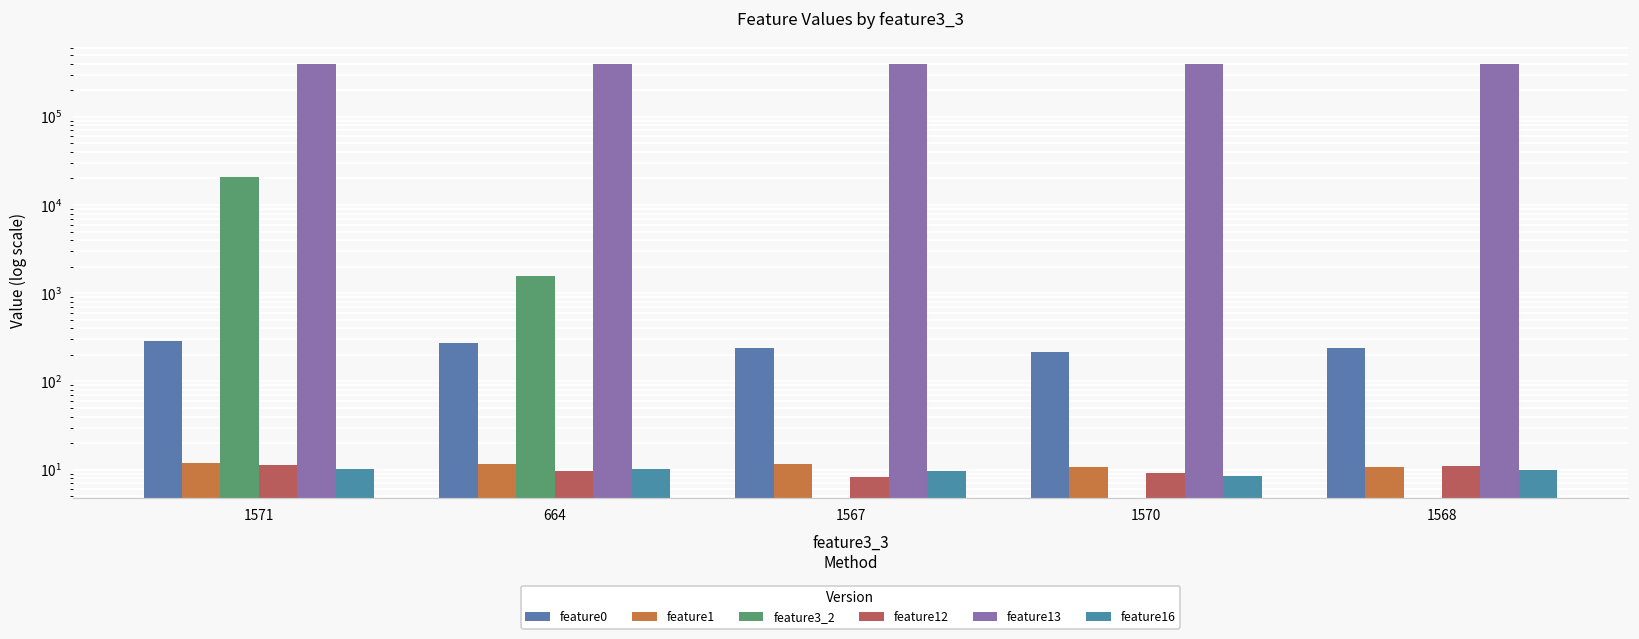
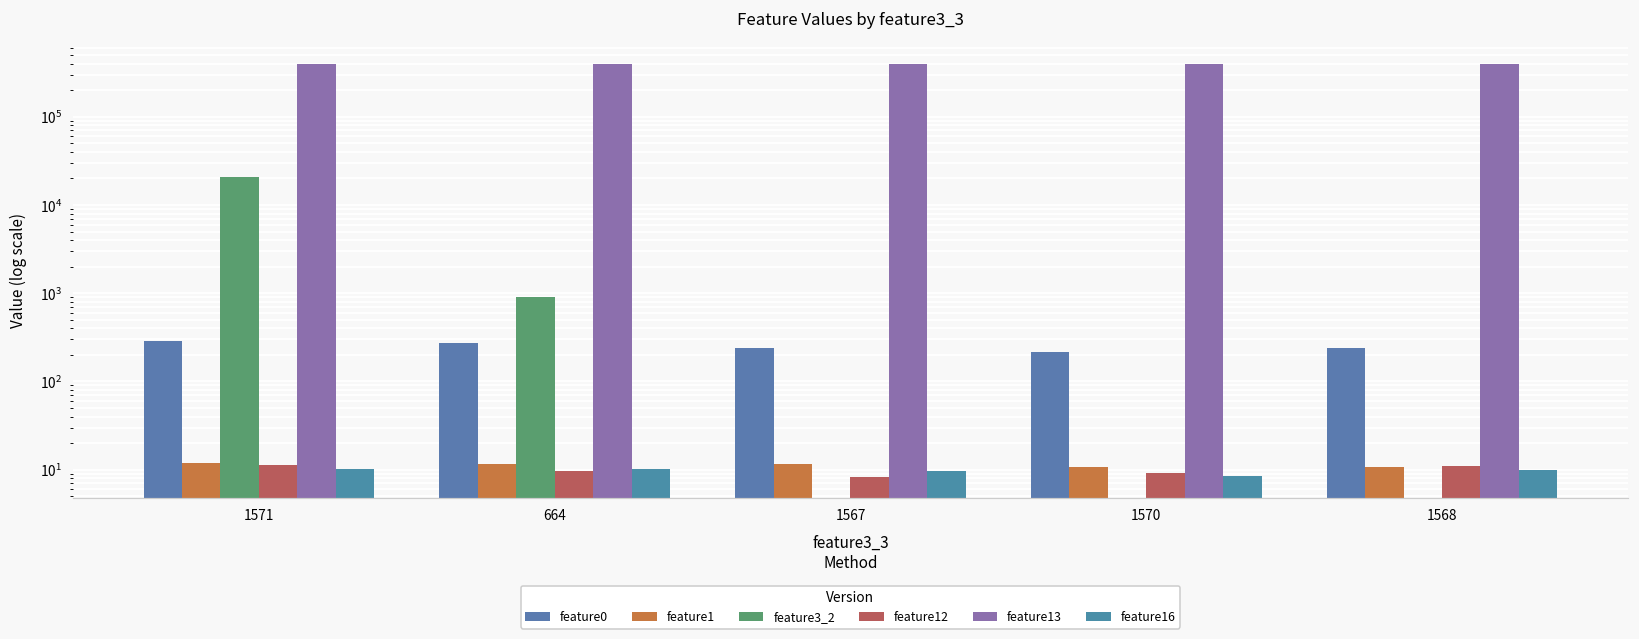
  {
    "feature3_2": {
      "1571": 21000,
-     "664": 1600
+     "664": 900
    }
  }
